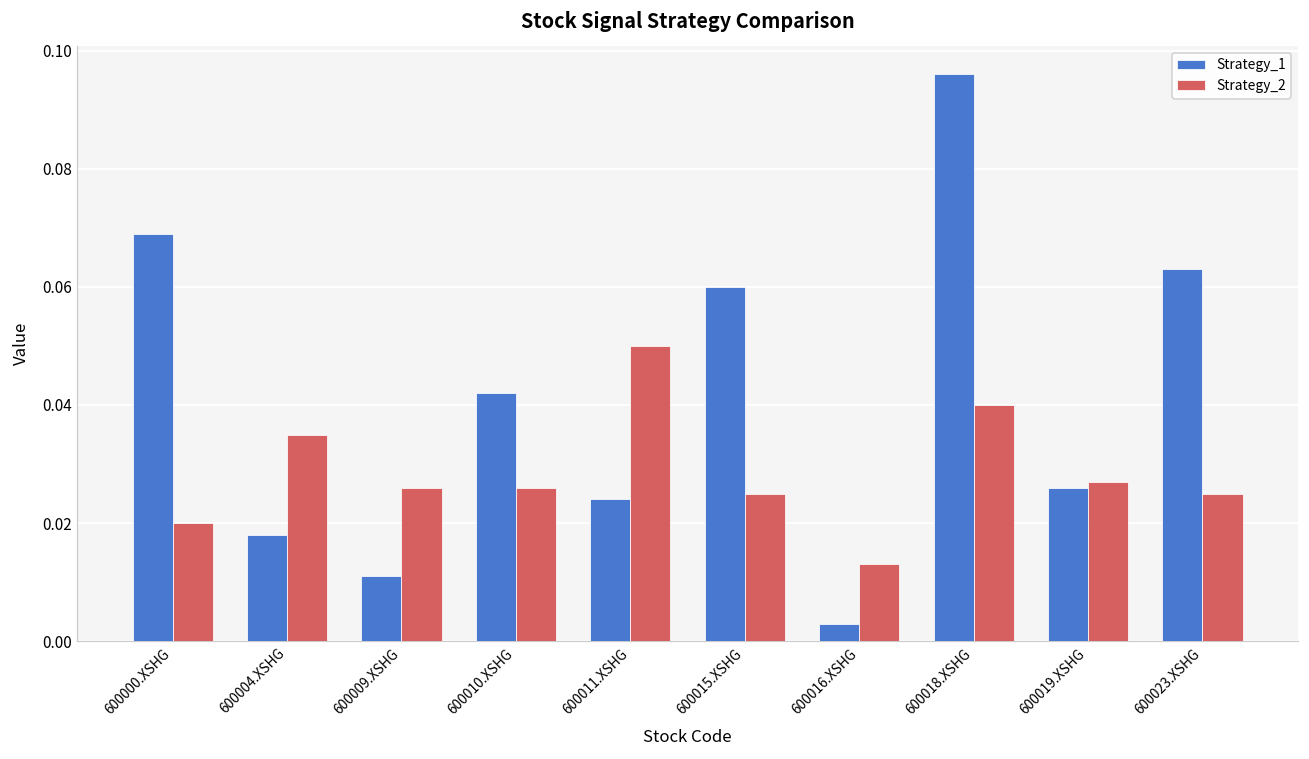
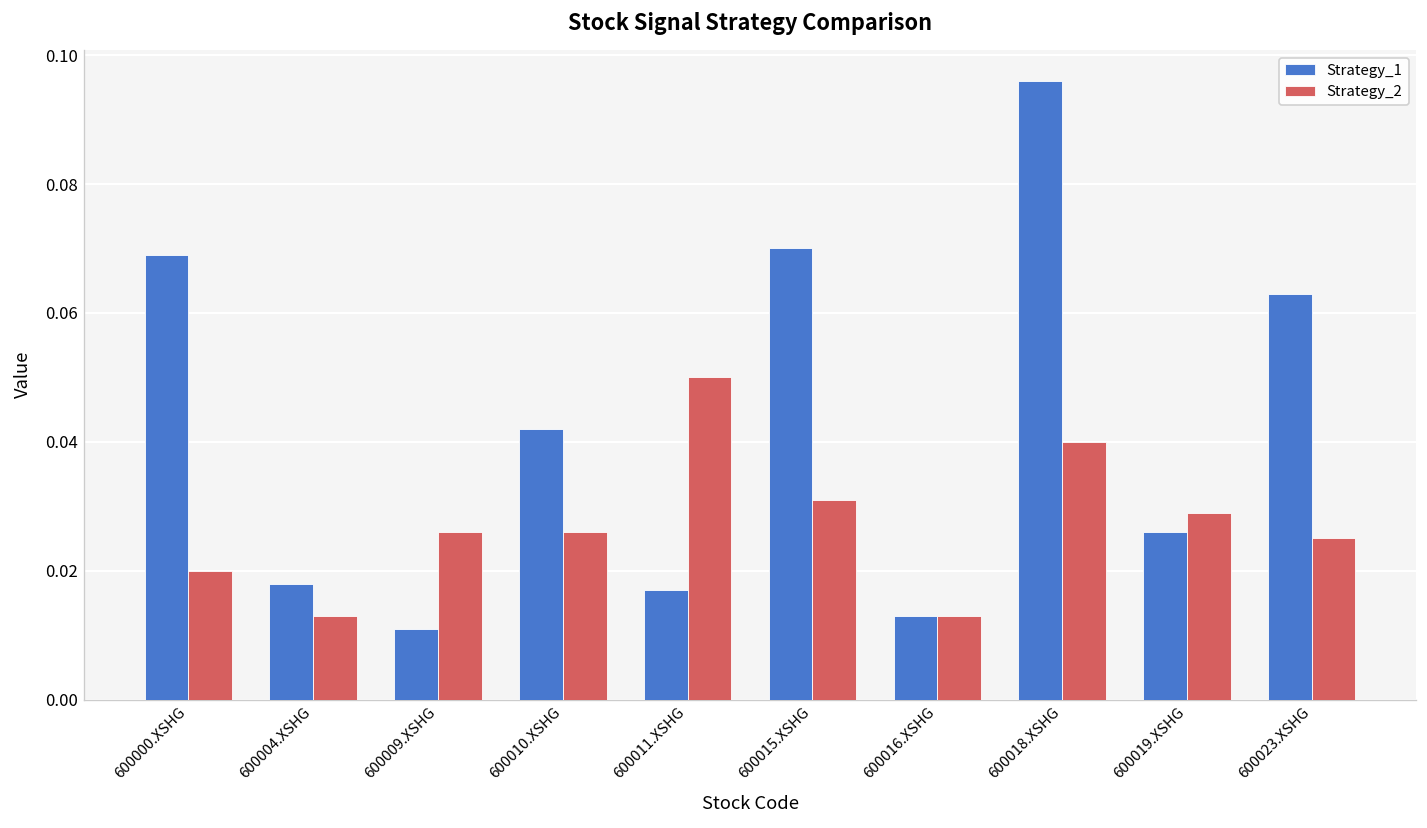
  {
    "Strategy_1": {
      "600000.XSHG": 0.069,
      "600004.XSHG": 0.018,
      "600009.XSHG": 0.011,
      "600010.XSHG": 0.042,
-     "600011.XSHG": 0.024,
-     "600015.XSHG": 0.06,
-     "600016.XSHG": 0.003,
+     "600011.XSHG": 0.017,
+     "600015.XSHG": 0.07,
+     "600016.XSHG": 0.013,
      "600018.XSHG": 0.096,
      "600019.XSHG": 0.026,
      "600023.XSHG": 0.063
    },
    "Strategy_2": {
      "600000.XSHG": 0.020,
-     "600004.XSHG": 0.035,
+     "600004.XSHG": 0.013,
      "600009.XSHG": 0.026,
      "600010.XSHG": 0.026,
      "600011.XSHG": 0.050,
-     "600015.XSHG": 0.025,
+     "600015.XSHG": 0.031,
      "600016.XSHG": 0.013,
      "600018.XSHG": 0.040,
-     "600019.XSHG": 0.027,
+     "600019.XSHG": 0.029,
      "600023.XSHG": 0.025
    }
  }
